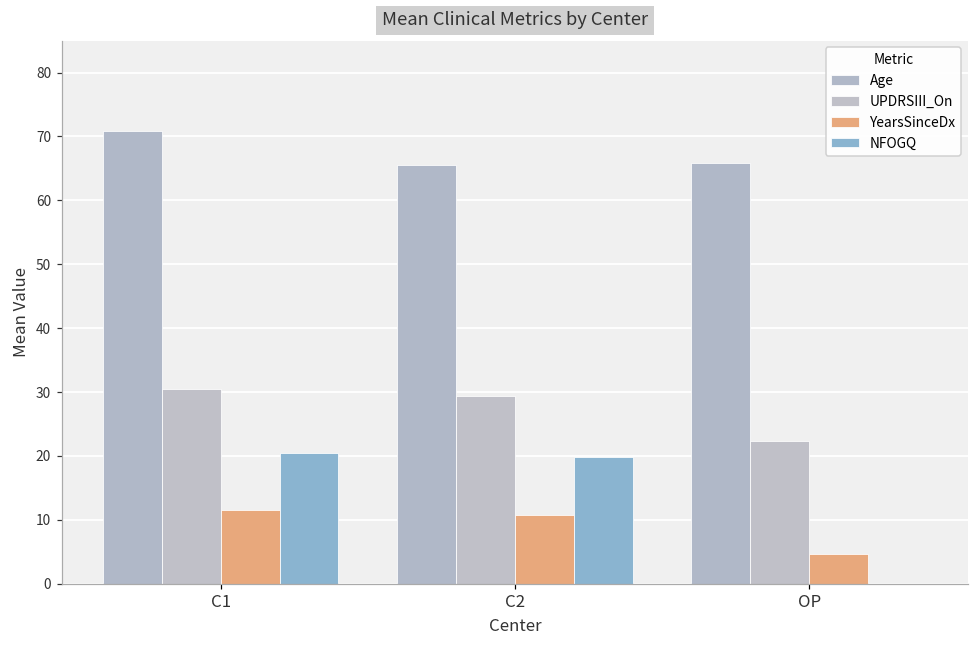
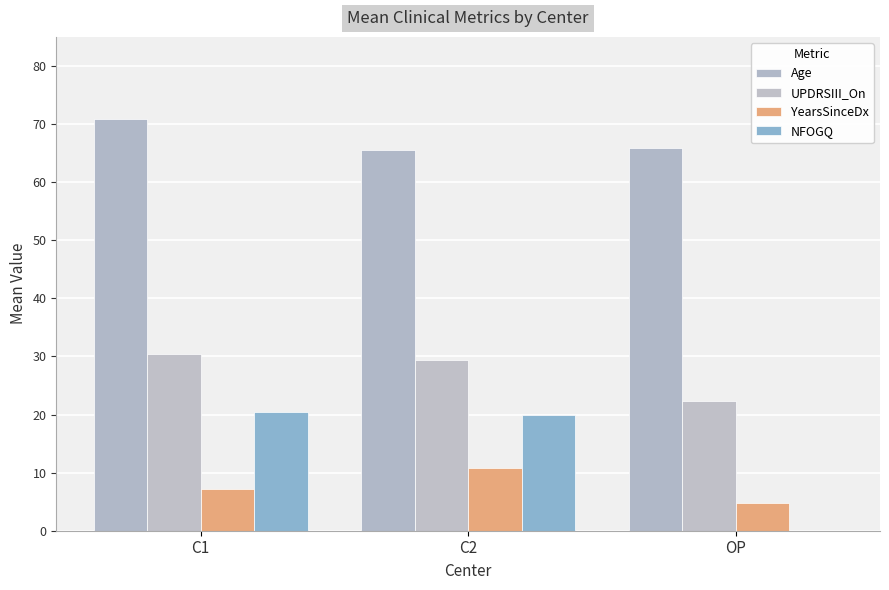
  {
    "YearsSinceDx": {
-     "C1": 12,
+     "C1": 7,
      "C2": 11,
      "OP": 5
    }
  }
